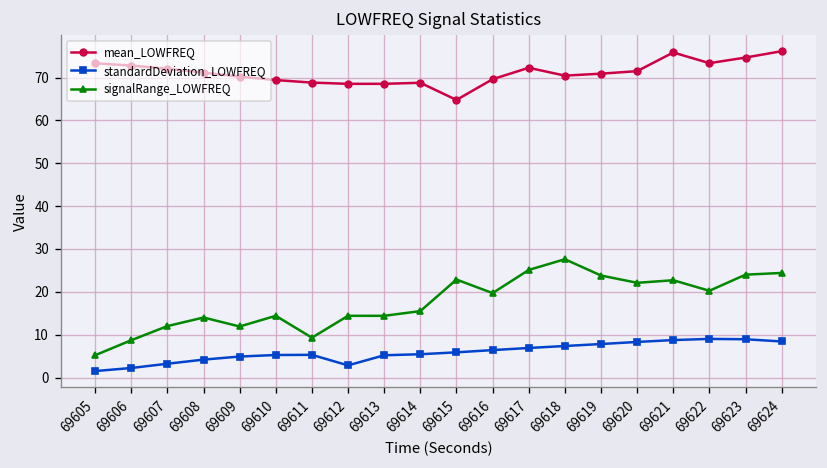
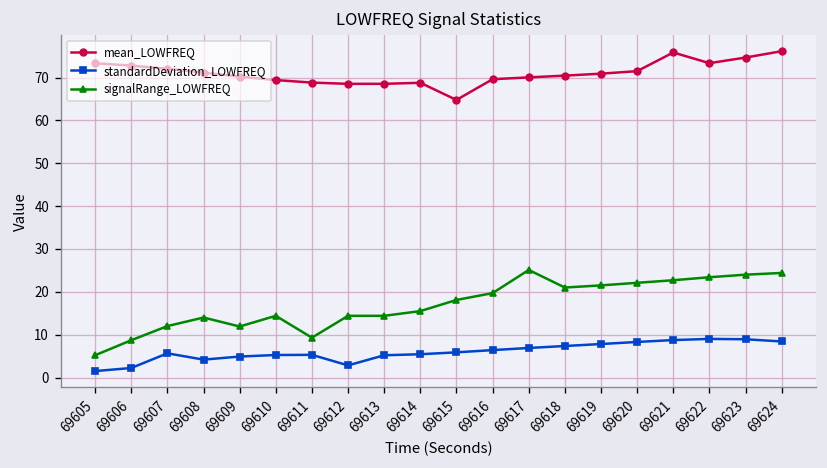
  {
    "mean_LOWFREQ": {
      "69610": 69,
      "69611": 69,
      "69612": 69,
      "69613": 69,
      "69614": 69,
      "69615": 65,
      "69616": 70,
-     "69617": 72,
+     "69617": 70,
      "69618": 70,
      "69619": 71,
      "69620": 71,
      "69621": 76,
      "69622": 73,
      "69623": 75,
      "69624": 76
    },
    "standardDeviation_LOWFREQ": {
      "69605": 2,
      "69606": 2,
-     "69607": 3,
+     "69607": 6,
      "69608": 4,
      "69609": 5,
      "69610": 5,
      "69611": 5,
      "69612": 3,
      "69613": 5,
      "69614": 5,
      "69615": 6,
      "69616": 6,
      "69617": 7,
      "69618": 7,
      "69619": 8,
      "69620": 8,
      "69621": 9,
      "69622": 9,
      "69623": 9,
      "69624": 8
    },
    "signalRange_LOWFREQ": {
      "69605": 5,
      "69606": 9,
      "69607": 12,
      "69608": 14,
      "69609": 12,
      "69610": 14,
      "69611": 9,
      "69612": 14,
      "69613": 14,
      "69614": 16,
-     "69615": 23,
+     "69615": 18,
      "69616": 20,
      "69617": 25,
-     "69618": 28,
-     "69619": 24,
+     "69618": 21,
+     "69619": 22,
      "69620": 22,
      "69621": 23,
-     "69622": 20,
+     "69622": 23,
      "69623": 24,
      "69624": 24
    }
  }
